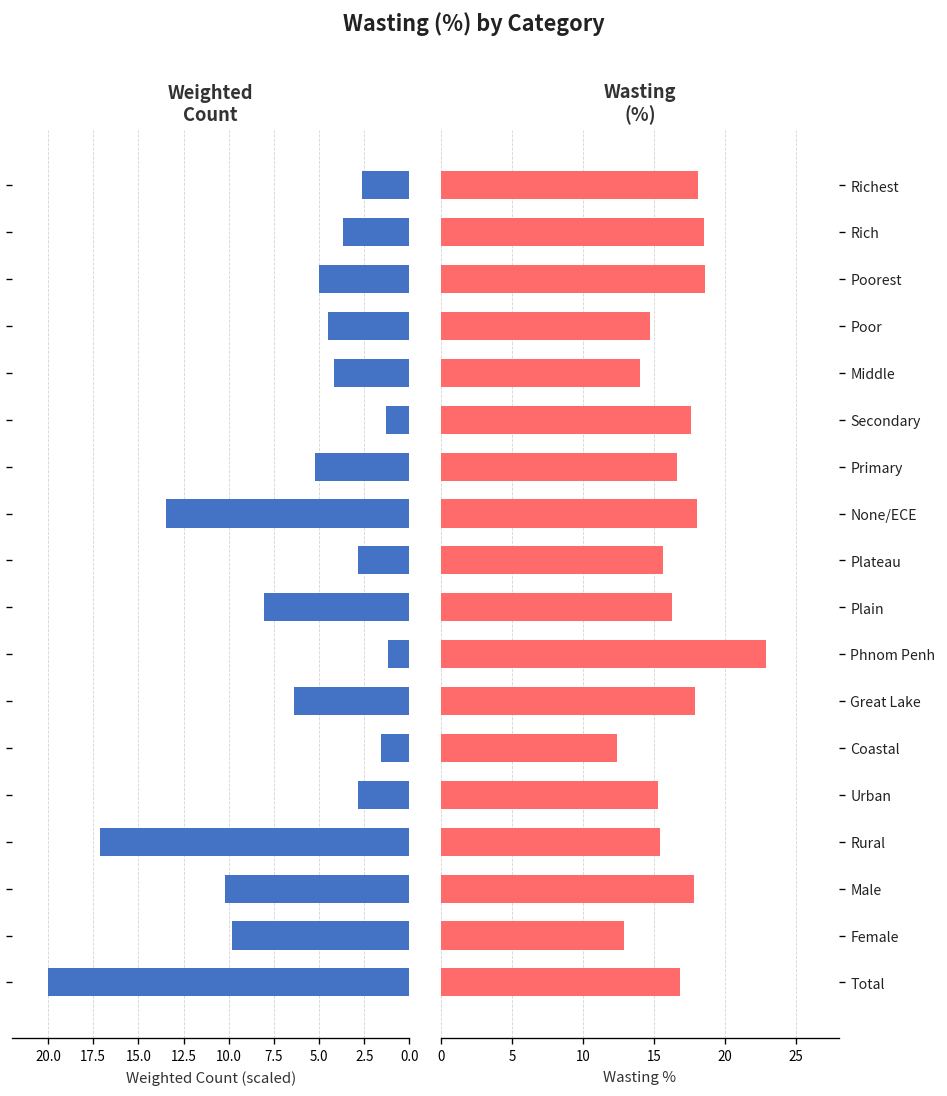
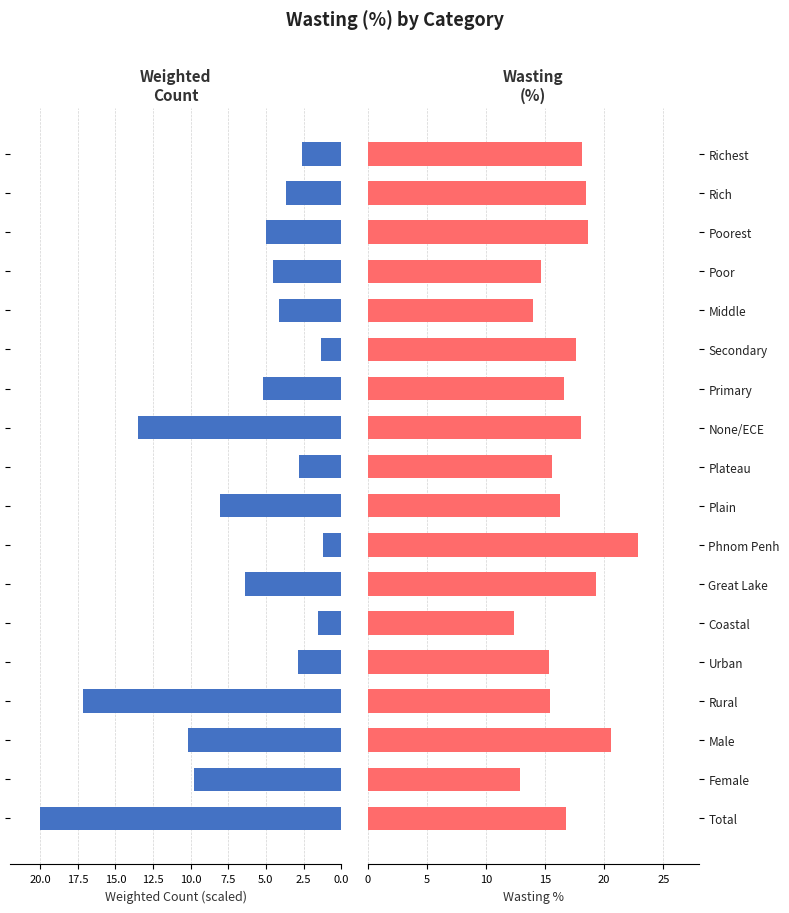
  {
    "Wasting (%)": {
      "Richest": 18.1,
      "Rich": 18.5,
      "Poorest": 18.6,
      "Poor": 14.7,
      "Middle": 14.0,
      "Secondary": 17.6,
      "Primary": 16.6,
      "None/ECE": 18.0,
      "Plateau": 15.6,
      "Plain": 16.3,
      "Phnom Penh": 22.9,
-     "Great Lake": 17.9,
+     "Great Lake": 19.3,
      "Coastal": 12.4,
      "Urban": 15.3,
      "Rural": 15.4,
-     "Male": 17.8,
+     "Male": 20.6,
      "Female": 12.9,
      "Total": 16.8
    }
  }
